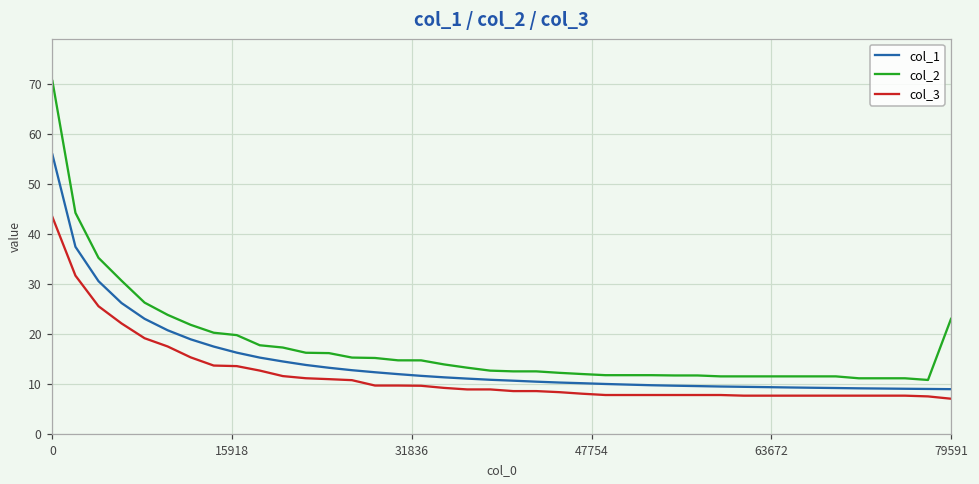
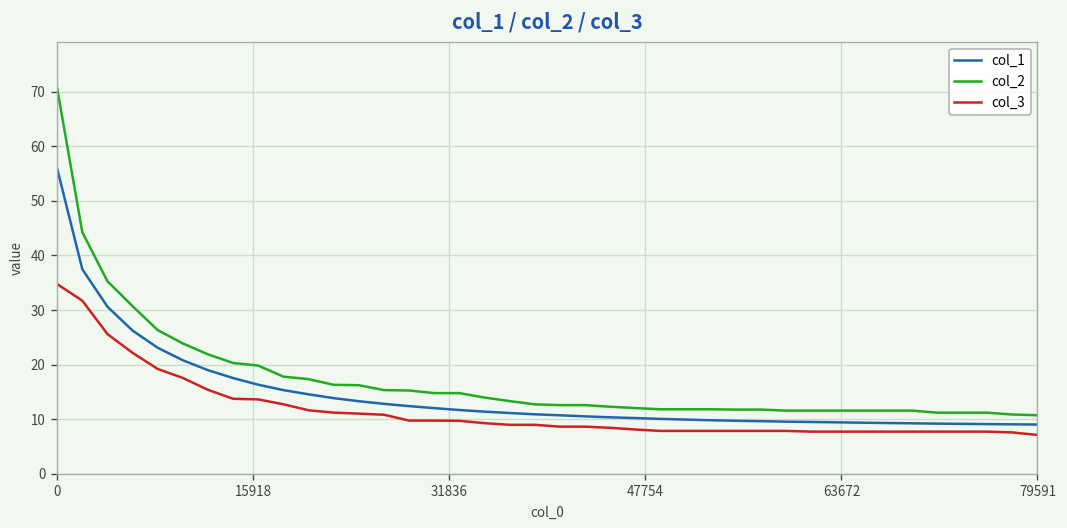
  {
    "col_1": {
      "0": 56,
      "79591": 9
    },
    "col_2": {
      "0": 71,
-     "79591": 23
+     "79591": 11
    },
    "col_3": {
-     "0": 43,
+     "0": 35,
      "79591": 7
    }
  }
